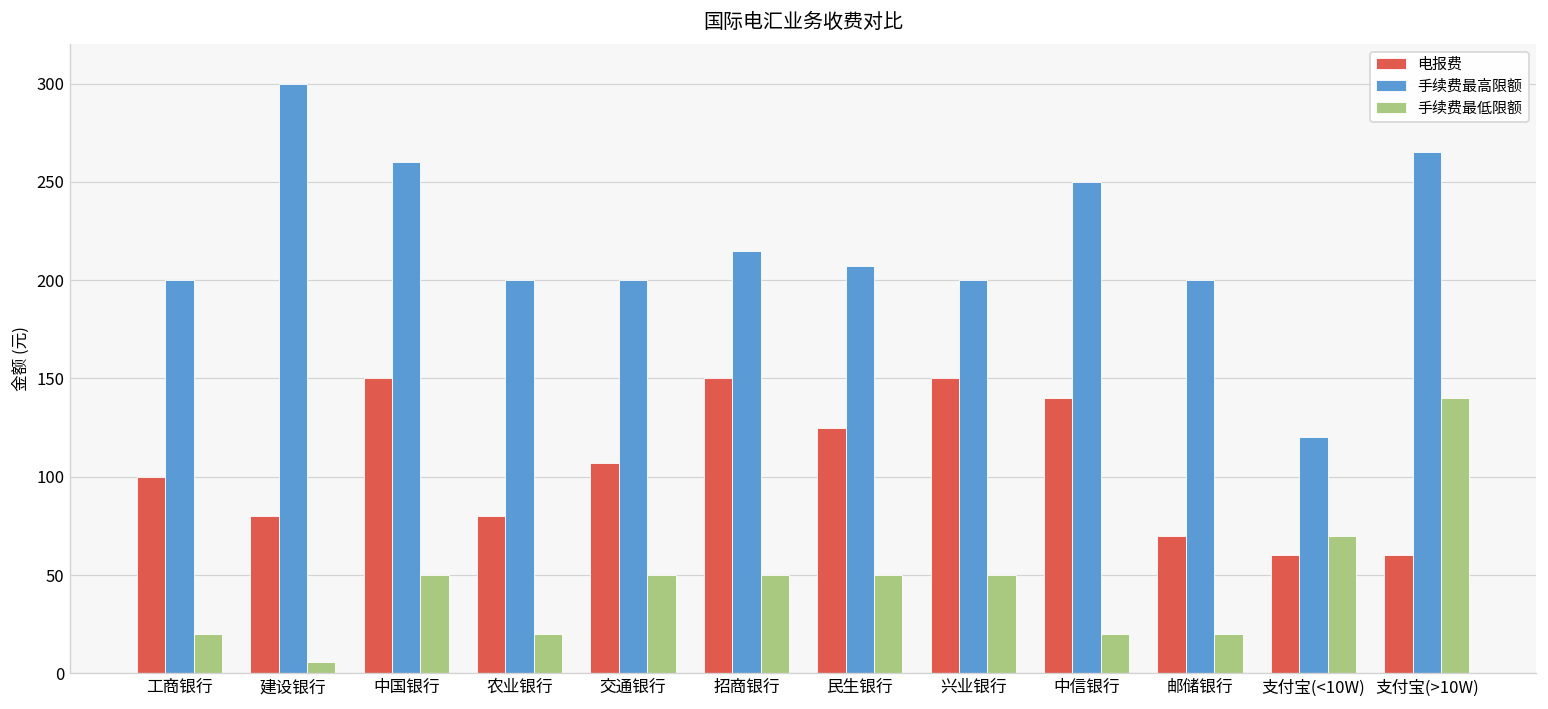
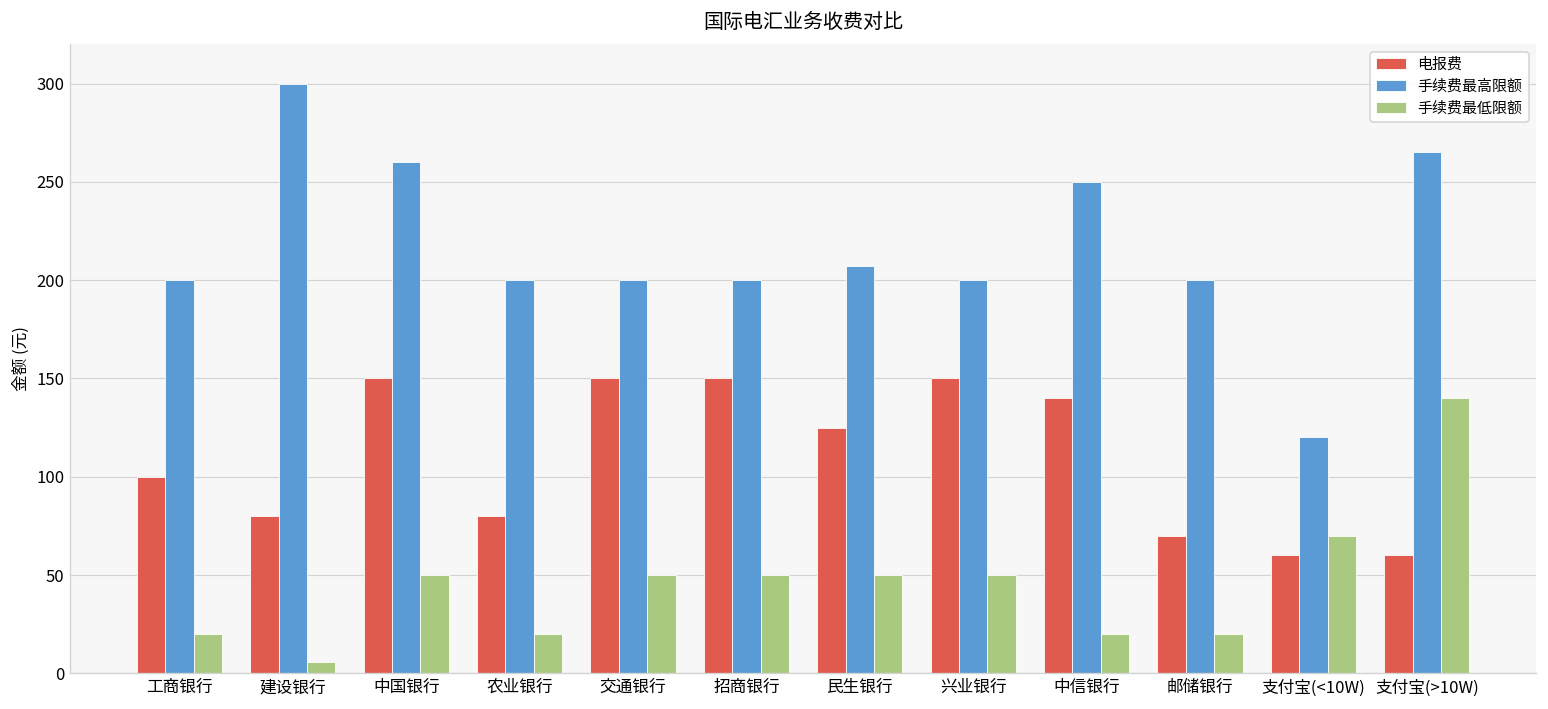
  {
    "电报费": {
      "工商银行": 100,
      "建设银行": 80,
      "中国银行": 150,
      "农业银行": 80,
-     "交通银行": 107,
+     "交通银行": 150,
      "招商银行": 150,
      "民生银行": 125,
      "兴业银行": 150,
      "中信银行": 140,
      "邮储银行": 70,
      "支付宝(<10W)": 60,
      "支付宝(>10W)": 60
    },
    "手续费最高限额": {
      "工商银行": 200,
      "建设银行": 300,
      "中国银行": 260,
      "农业银行": 200,
      "交通银行": 200,
-     "招商银行": 215,
+     "招商银行": 200,
      "民生银行": 207,
      "兴业银行": 200,
      "中信银行": 250,
      "邮储银行": 200,
      "支付宝(<10W)": 120,
      "支付宝(>10W)": 265
    },
    "手续费最低限额": {
      "工商银行": 20,
      "建设银行": 6,
      "中国银行": 50,
      "农业银行": 20,
      "交通银行": 50,
      "招商银行": 50,
      "民生银行": 50,
      "兴业银行": 50,
      "中信银行": 20,
      "邮储银行": 20,
      "支付宝(<10W)": 70,
      "支付宝(>10W)": 140
    }
  }
